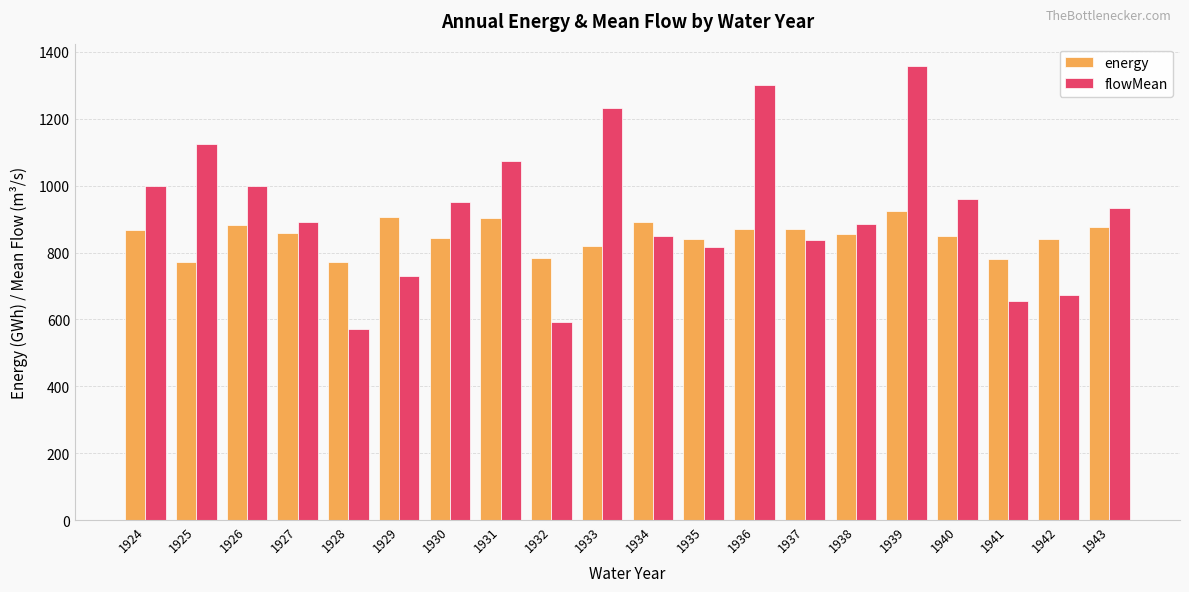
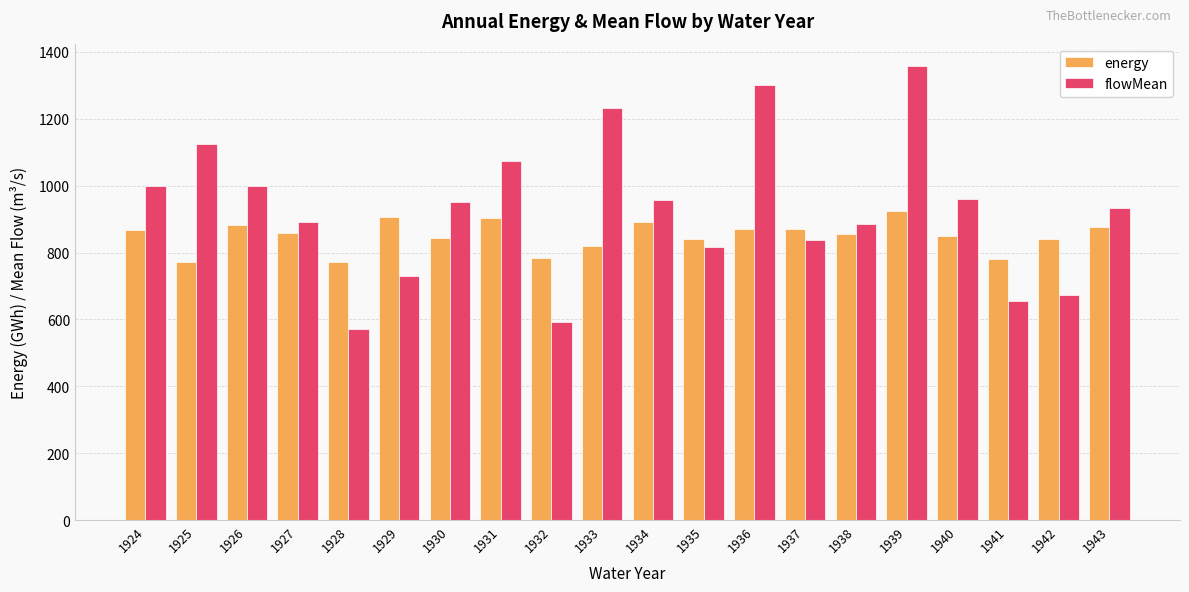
  {
    "energy": {
      "1924": 870,
      "1925": 770,
      "1926": 880,
      "1927": 860,
      "1928": 770,
      "1929": 910,
      "1930": 840,
      "1931": 900,
      "1932": 780,
      "1933": 820,
      "1934": 890,
      "1935": 840,
      "1936": 870,
      "1937": 870,
      "1938": 850,
      "1939": 920,
      "1940": 850,
      "1941": 780,
      "1942": 840,
      "1943": 880
    },
    "flowMean": {
      "1924": 1000,
      "1925": 1130,
      "1926": 1000,
      "1927": 890,
      "1928": 570,
      "1929": 730,
      "1930": 950,
      "1931": 1070,
      "1932": 590,
      "1933": 1230,
-     "1934": 850,
+     "1934": 960,
      "1935": 820,
      "1936": 1300,
      "1937": 840,
      "1938": 890,
      "1939": 1360,
      "1940": 960,
      "1941": 660,
      "1942": 670,
      "1943": 930
    }
  }
